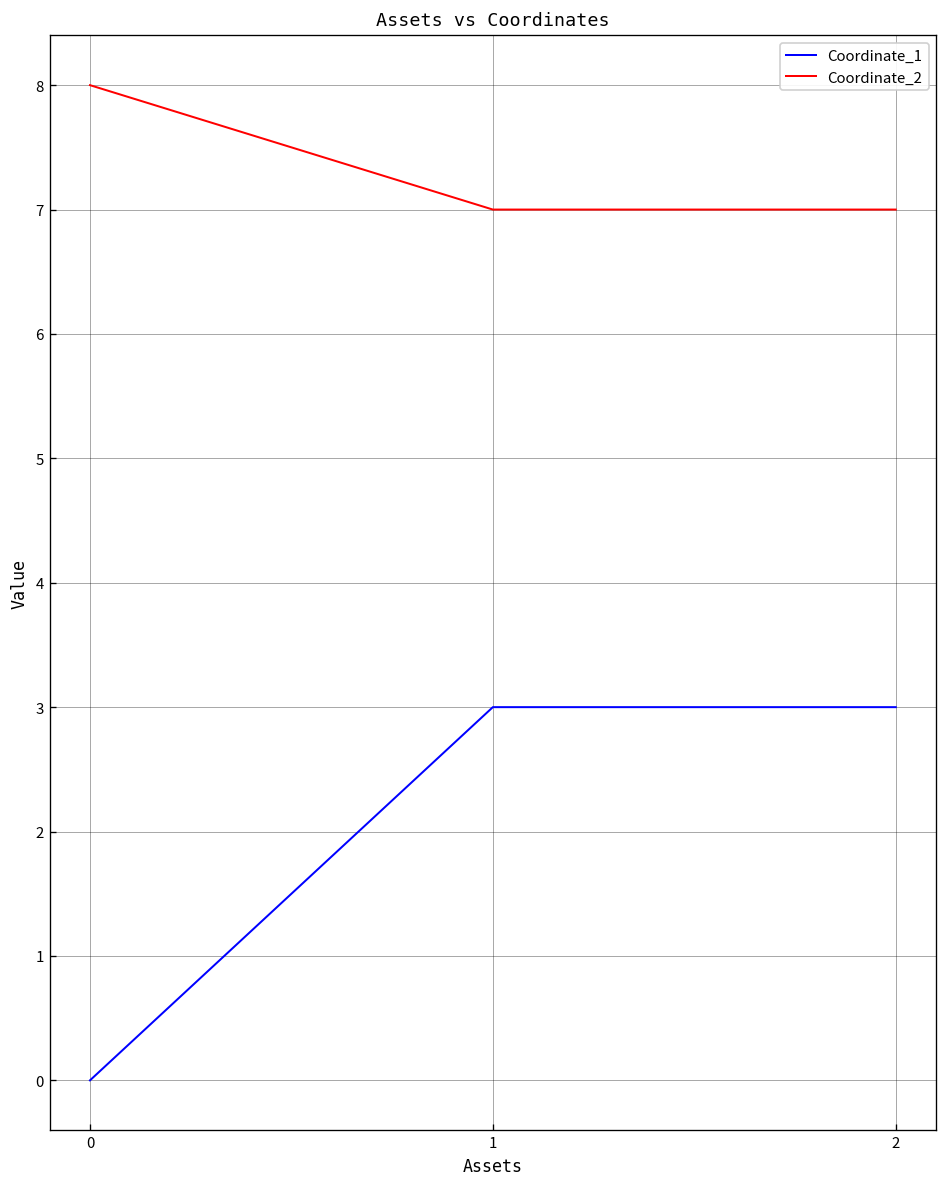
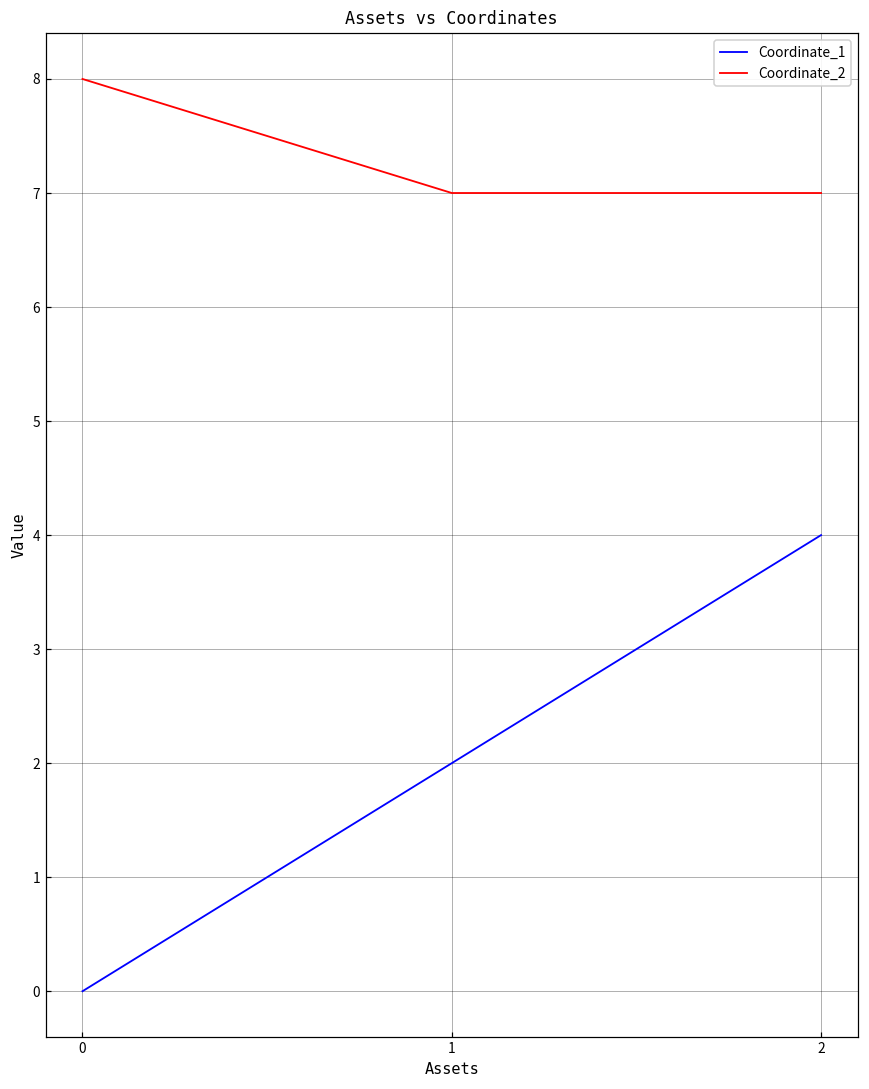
  {
    "Coordinate_1": {
      "0": 0,
-     "1": 3,
-     "2": 3
+     "1": 2,
+     "2": 4
    },
    "Coordinate_2": {
      "0": 8,
      "1": 7,
      "2": 7
    }
  }
